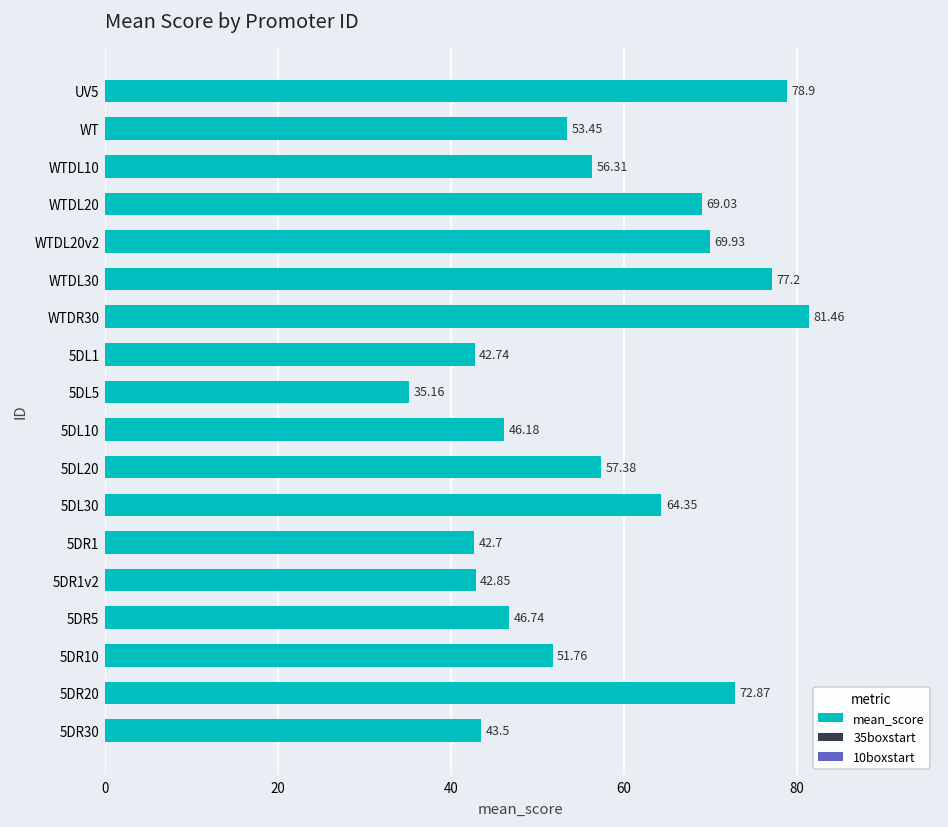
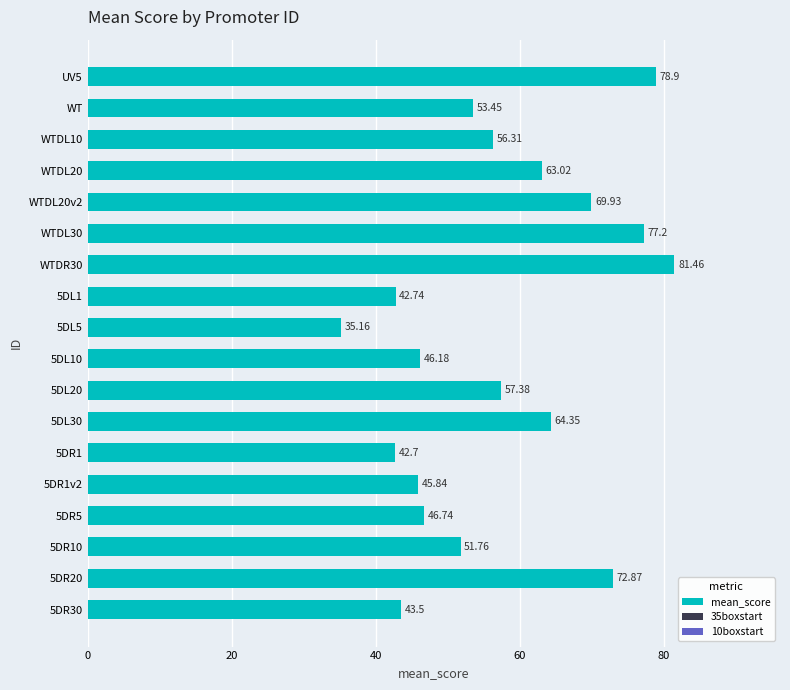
  {
    "UV5": 78.9,
    "WT": 53.45,
    "WTDL10": 56.31,
-   "WTDL20": 69.03,
+   "WTDL20": 63.02,
    "WTDL20v2": 69.93,
    "WTDL30": 77.2,
    "WTDR30": 81.46,
    "5DL1": 42.74,
    "5DL5": 35.16,
    "5DL10": 46.18,
    "5DL20": 57.38,
    "5DL30": 64.35,
    "5DR1": 42.7,
-   "5DR1v2": 42.85,
+   "5DR1v2": 45.84,
    "5DR5": 46.74,
    "5DR10": 51.76,
    "5DR20": 72.87,
    "5DR30": 43.5
  }
